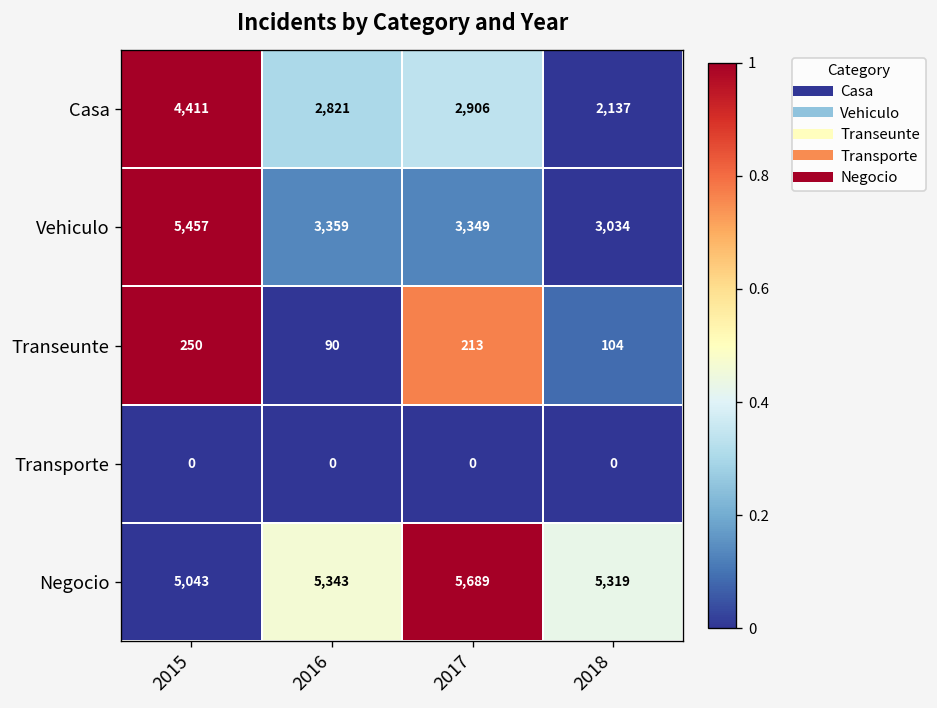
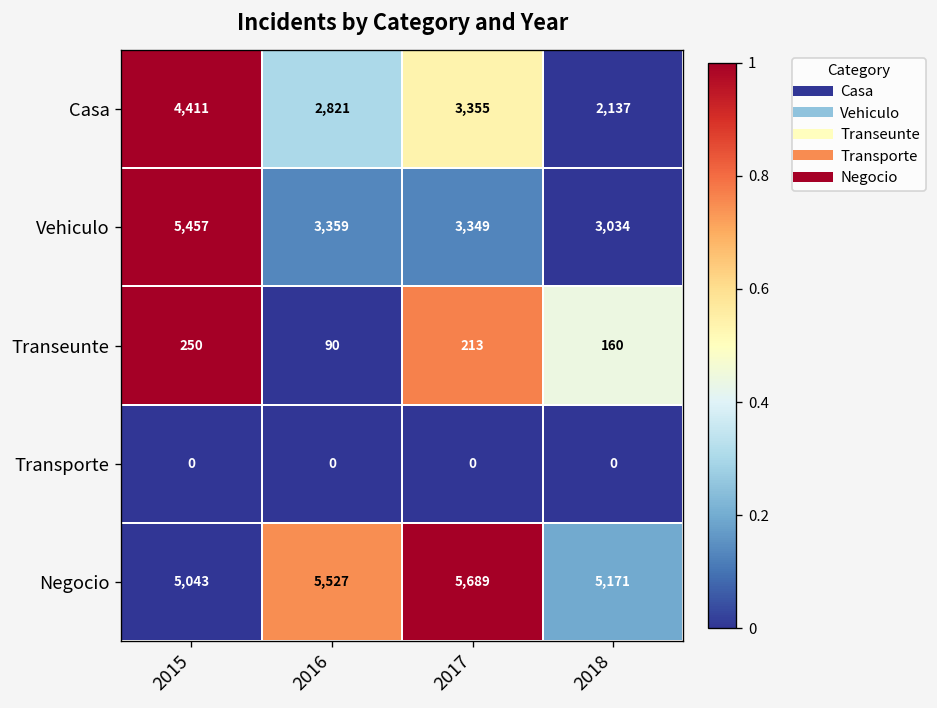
  {
    "Casa": {
      "2015": "4,411",
      "2016": "2,821",
-     "2017": "2,906",
+     "2017": "3,355",
      "2018": "2,137"
    },
    "Vehiculo": {
      "2015": "5,457",
      "2016": "3,359",
      "2017": "3,349",
      "2018": "3,034"
    },
    "Transeunte": {
      "2015": "250",
      "2016": "90",
      "2017": "213",
-     "2018": "104"
+     "2018": "160"
    },
    "Transporte": {
      "2015": "0",
      "2016": "0",
      "2017": "0",
      "2018": "0"
    },
    "Negocio": {
      "2015": "5,043",
-     "2016": "5,343",
+     "2016": "5,527",
      "2017": "5,689",
-     "2018": "5,319"
+     "2018": "5,171"
    }
  }
